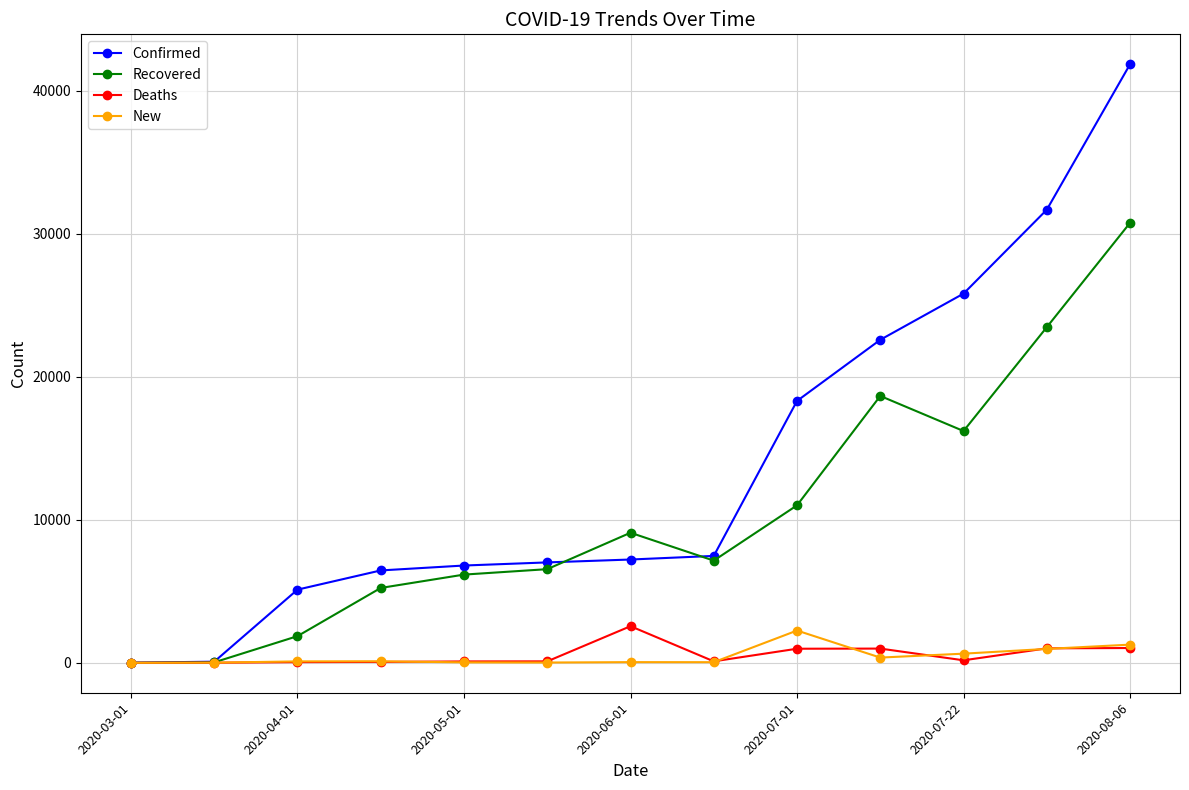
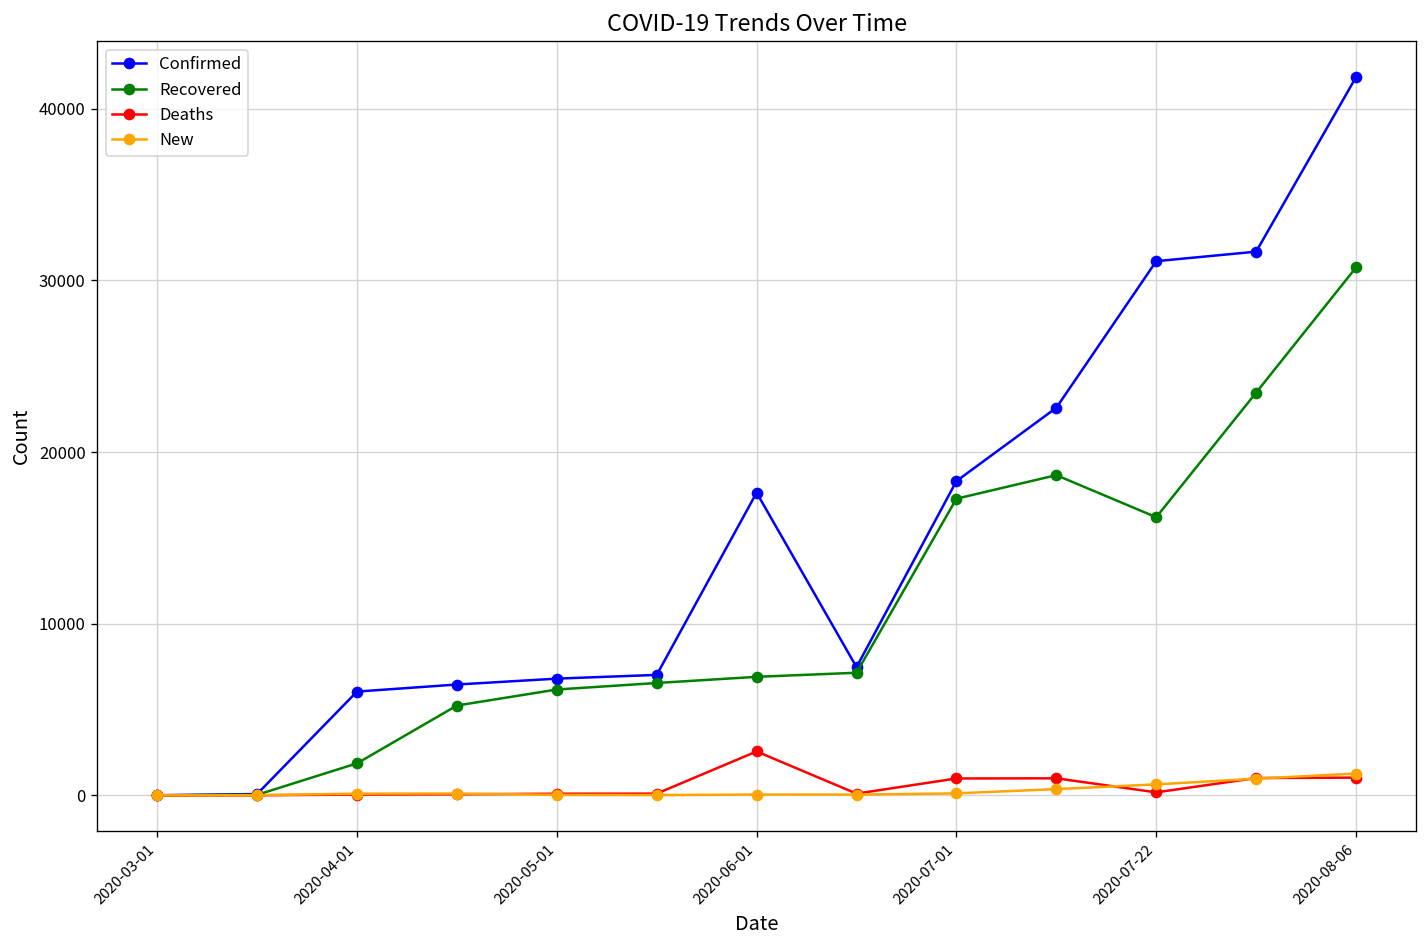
  {
    "Confirmed": {
-     "2020-04-01": 5100,
+     "2020-04-01": 6000,
      "2020-05-01": 6800,
-     "2020-06-01": 7200,
+     "2020-06-01": 17600,
      "2020-07-01": 18300,
-     "2020-07-22": 25800,
+     "2020-07-22": 31100,
      "2020-08-06": 41800
    },
    "Recovered": {
      "2020-04-01": 1900,
      "2020-05-01": 6200,
-     "2020-06-01": 9100,
-     "2020-07-01": 11000,
+     "2020-06-01": 6900,
+     "2020-07-01": 17300,
      "2020-07-22": 16200,
      "2020-08-06": 30800
    },
    "Deaths": {
      "2020-06-01": 2600,
      "2020-07-01": 1000,
      "2020-07-22": 200,
      "2020-08-06": 1000
    },
    "New": {
      "2020-06-01": 0,
-     "2020-07-01": 2300,
+     "2020-07-01": 100,
      "2020-07-22": 600,
      "2020-08-06": 1300
    }
  }
